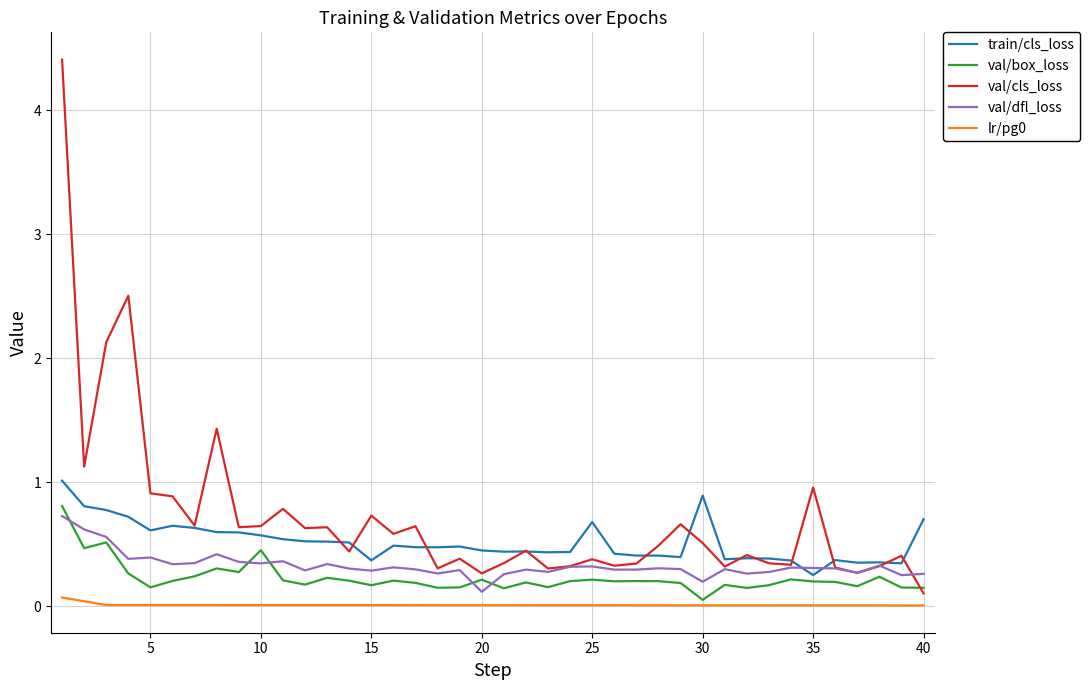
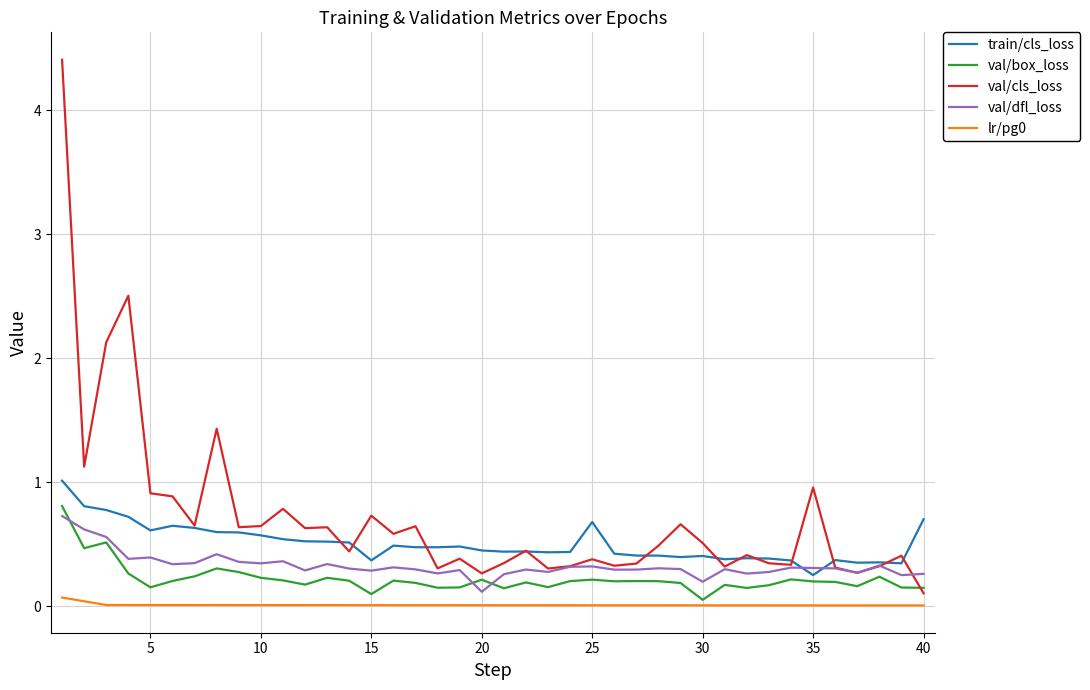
  {
    "train/cls_loss": {
      "5": 0.61,
      "10": 0.57,
      "15": 0.37,
      "20": 0.45,
      "25": 0.68,
-     "30": 0.89,
+     "30": 0.41,
      "35": 0.25,
      "40": 0.70
    },
    "val/box_loss": {
      "5": 0.15,
-     "10": 0.45,
-     "15": 0.17,
+     "10": 0.23,
+     "15": 0.10,
      "20": 0.21,
      "25": 0.21,
      "30": 0.05,
      "35": 0.20,
      "40": 0.15
    },
    "val/cls_loss": {
      "5": 0.91,
      "10": 0.65,
      "15": 0.73,
      "20": 0.26,
      "25": 0.38,
      "30": 0.51,
      "35": 0.96,
      "40": 0.10
    },
    "val/dfl_loss": {
      "5": 0.39,
      "10": 0.35,
      "15": 0.29,
      "20": 0.12,
      "25": 0.32,
      "30": 0.20,
      "35": 0.31,
      "40": 0.26
    },
    "lr/pg0": {
      "5": 0.01,
      "10": 0.01,
      "15": 0.01,
      "20": 0.01,
      "25": 0.01,
      "30": 0.01,
      "35": 0.01,
      "40": 0.01
    }
  }
